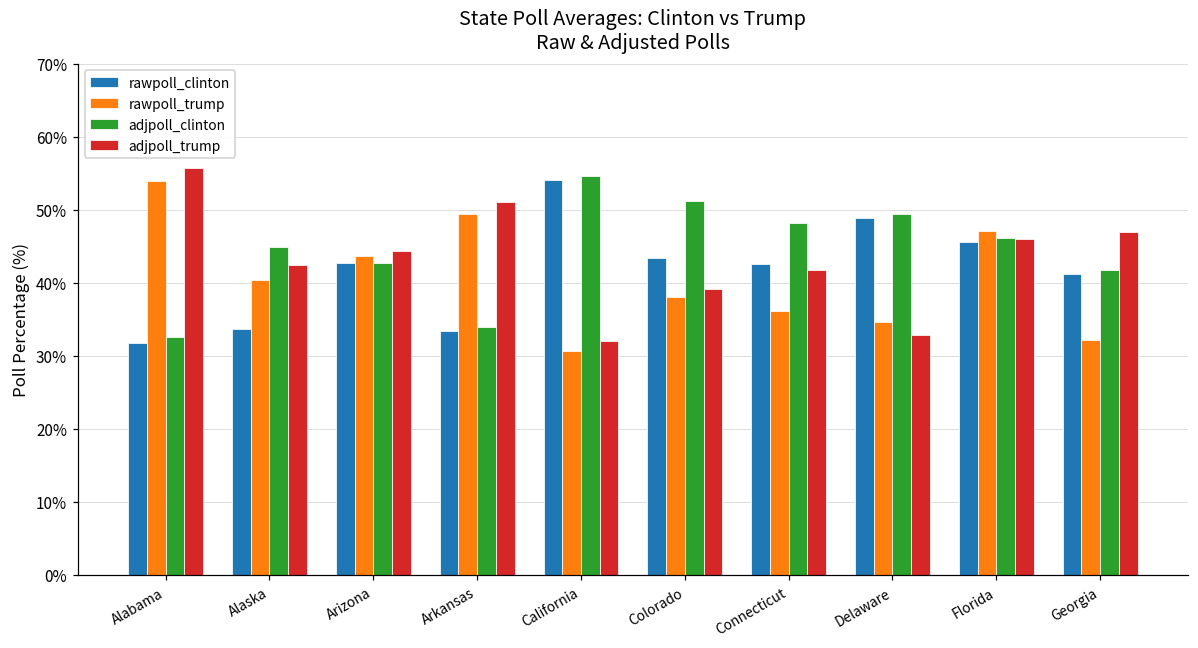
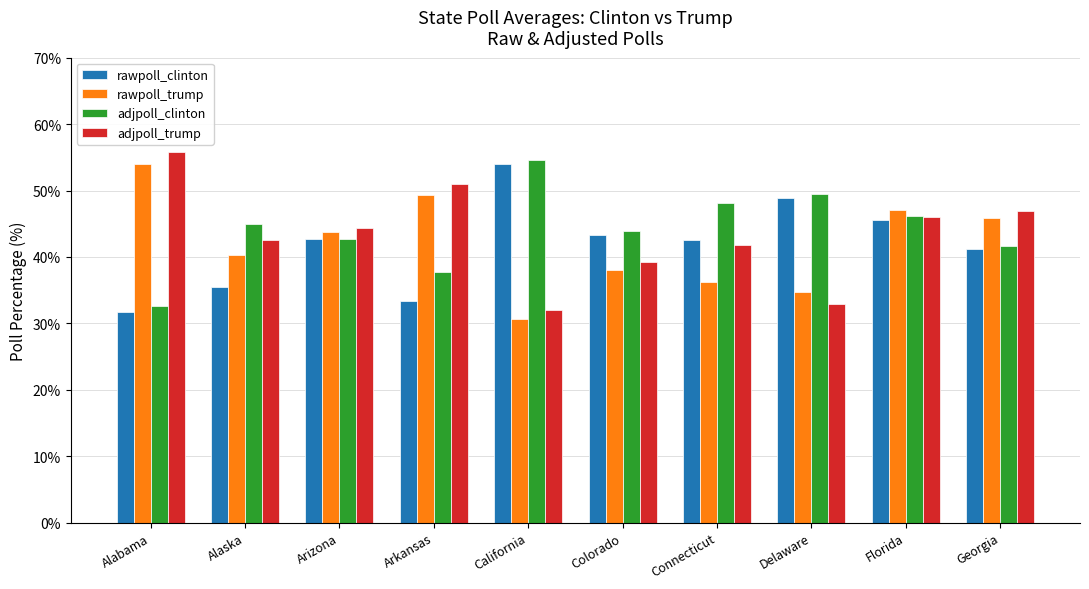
  {
    "rawpoll_clinton": {
      "Alabama": "32%",
-     "Alaska": "34%",
+     "Alaska": "36%",
      "Arizona": "43%",
      "Arkansas": "33%",
      "California": "54%",
      "Colorado": "43%",
      "Connecticut": "43%",
      "Delaware": "49%",
      "Florida": "46%",
      "Georgia": "41%"
    },
    "rawpoll_trump": {
      "Alabama": "54%",
      "Alaska": "40%",
      "Arizona": "44%",
      "Arkansas": "49%",
      "California": "31%",
      "Colorado": "38%",
      "Connecticut": "36%",
      "Delaware": "35%",
      "Florida": "47%",
-     "Georgia": "32%"
+     "Georgia": "46%"
    },
    "adjpoll_clinton": {
      "Alabama": "33%",
      "Alaska": "45%",
      "Arizona": "43%",
-     "Arkansas": "34%",
+     "Arkansas": "38%",
      "California": "55%",
-     "Colorado": "51%",
+     "Colorado": "44%",
      "Connecticut": "48%",
      "Delaware": "49%",
      "Florida": "46%",
      "Georgia": "42%"
    },
    "adjpoll_trump": {
      "Alabama": "56%",
      "Alaska": "42%",
      "Arizona": "44%",
      "Arkansas": "51%",
      "California": "32%",
      "Colorado": "39%",
      "Connecticut": "42%",
      "Delaware": "33%",
      "Florida": "46%",
      "Georgia": "47%"
    }
  }
